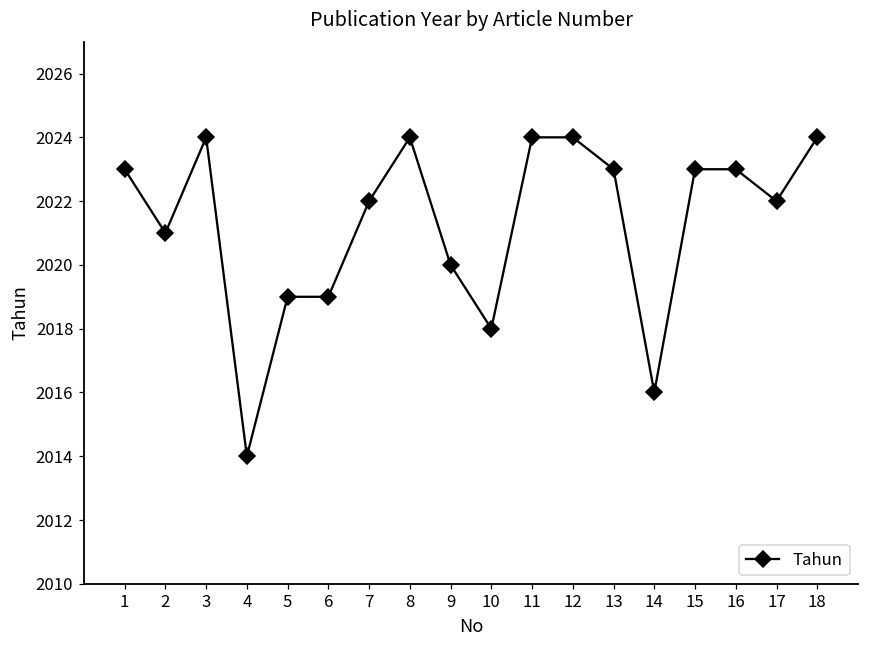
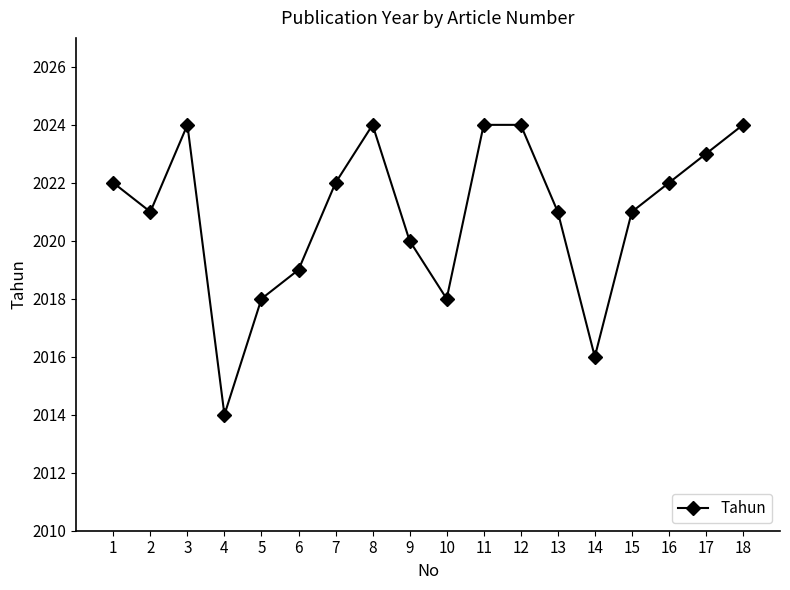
  {
-   "1": 2023,
+   "1": 2022,
    "2": 2021,
    "3": 2024,
    "4": 2014,
-   "5": 2019,
+   "5": 2018,
    "6": 2019,
    "7": 2022,
    "8": 2024,
    "9": 2020,
    "10": 2018,
    "11": 2024,
    "12": 2024,
-   "13": 2023,
+   "13": 2021,
    "14": 2016,
-   "15": 2023,
-   "16": 2023,
-   "17": 2022,
+   "15": 2021,
+   "16": 2022,
+   "17": 2023,
    "18": 2024
  }
